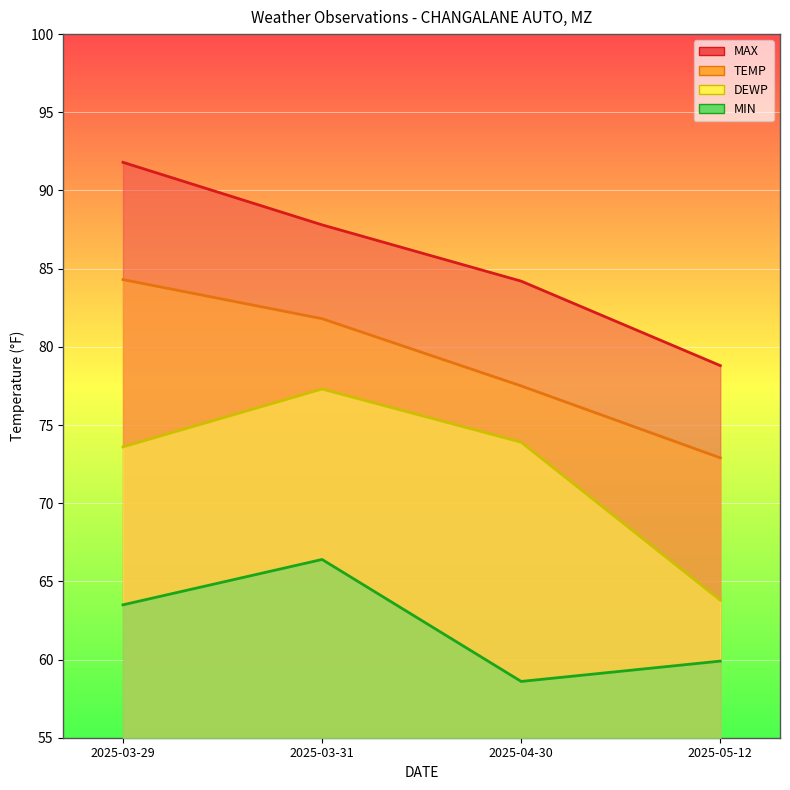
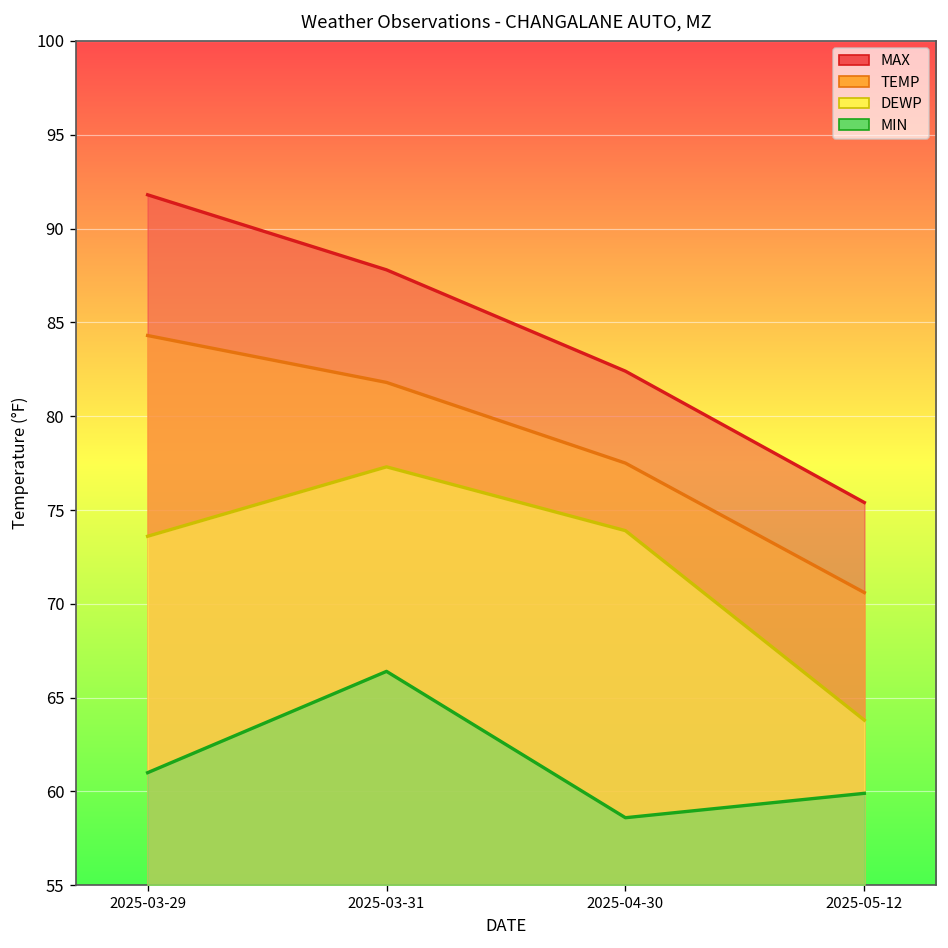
  {
    "MAX": {
      "2025-03-29": 91.8,
      "2025-03-31": 87.8,
-     "2025-04-30": 84.2,
-     "2025-05-12": 78.8
+     "2025-04-30": 82.4,
+     "2025-05-12": 75.4
    },
    "TEMP": {
      "2025-03-29": 84.3,
      "2025-03-31": 81.8,
      "2025-04-30": 77.5,
-     "2025-05-12": 72.9
+     "2025-05-12": 70.6
    },
    "DEWP": {
      "2025-03-29": 73.6,
      "2025-03-31": 77.3,
      "2025-04-30": 73.9,
      "2025-05-12": 63.8
    },
    "MIN": {
-     "2025-03-29": 63.5,
+     "2025-03-29": 61.0,
      "2025-03-31": 66.4,
      "2025-04-30": 58.6,
      "2025-05-12": 59.9
    }
  }
